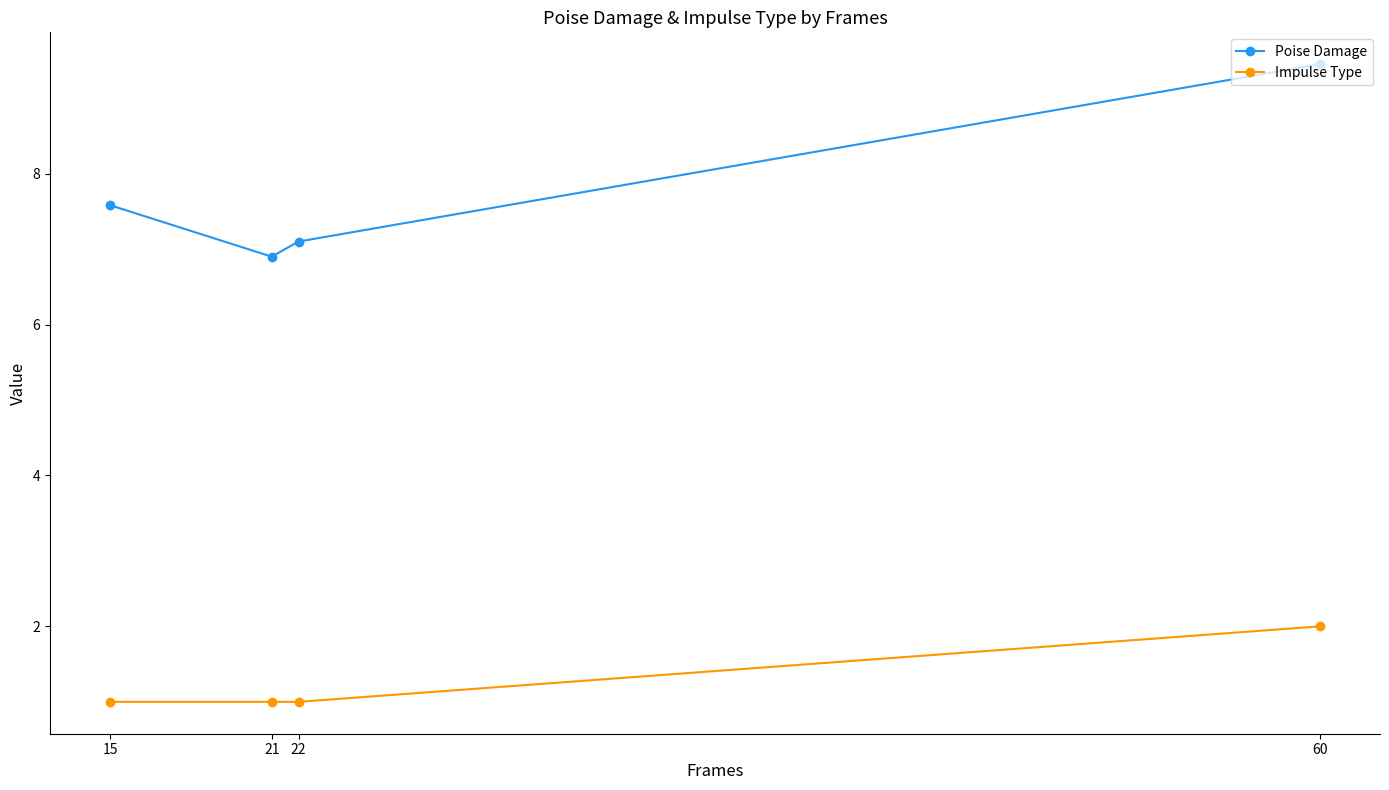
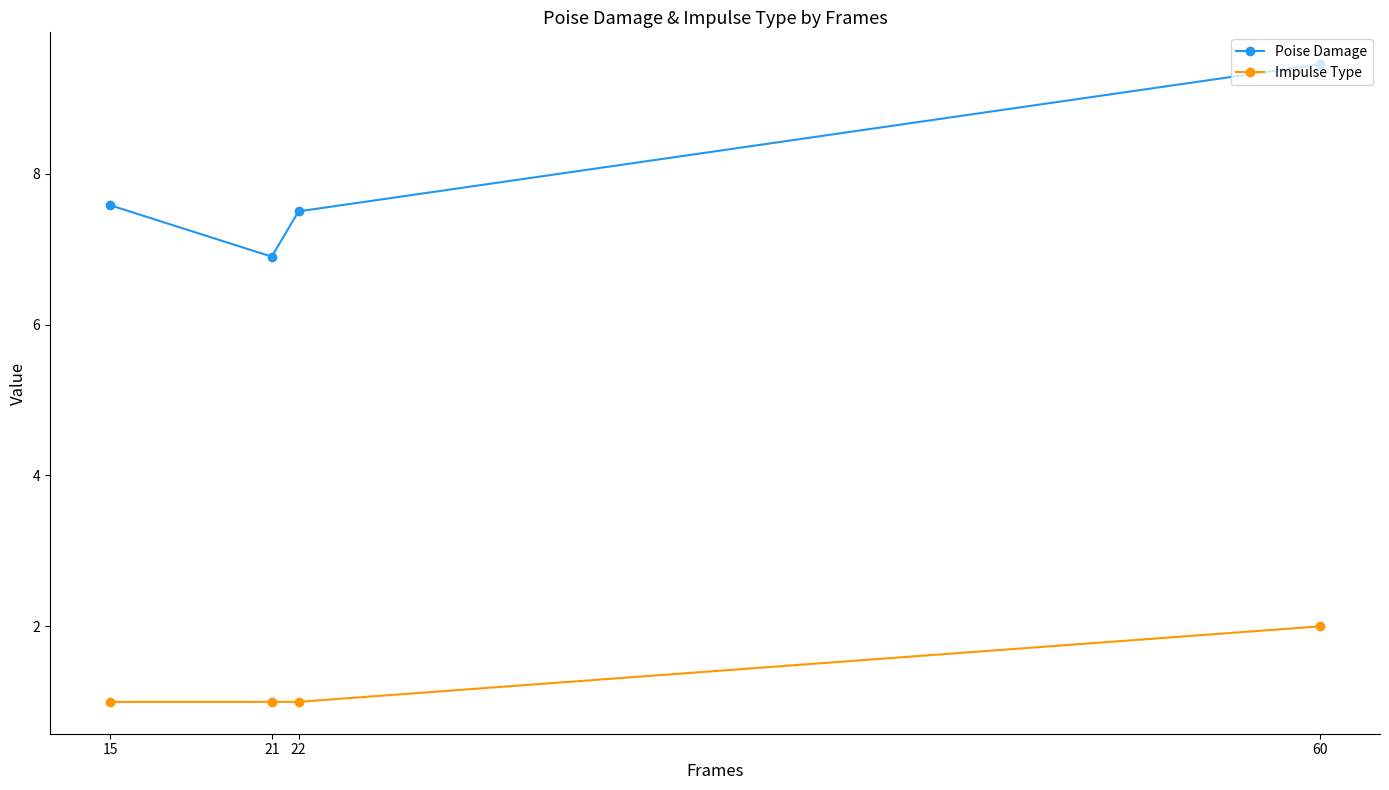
  {
    "Poise Damage": {
      "15": 7.6,
      "21": 6.9,
-     "22": 7.1
+     "22": 7.5
    },
    "Impulse Type": {
      "15": 1.0,
      "21": 1.0,
      "22": 1.0,
      "60": 2.0
    }
  }
